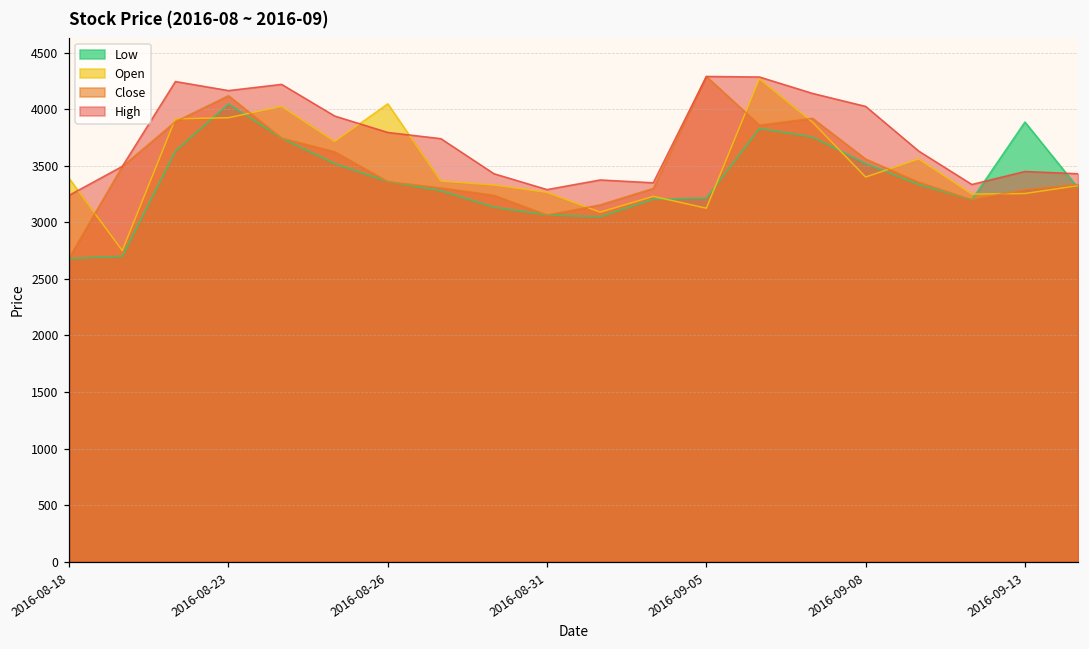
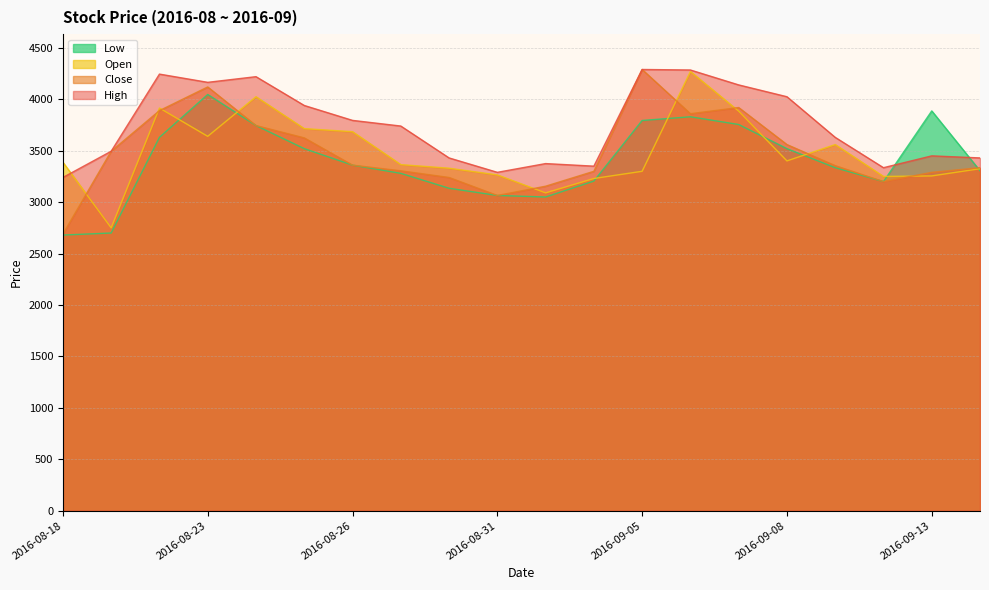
  {
    "Low": {
      "2016-08-23": 4050,
-     "2016-09-05": 3220,
+     "2016-09-05": 3790,
      "2016-09-08": 3520,
      "2016-09-13": 3890
    },
    "Open": {
      "2016-08-18": 3390,
-     "2016-08-23": 3930,
-     "2016-08-26": 4050,
+     "2016-08-23": 3640,
+     "2016-08-26": 3690,
      "2016-08-31": 3270,
-     "2016-09-05": 3130,
+     "2016-09-05": 3300,
      "2016-09-08": 3400,
      "2016-09-13": 3260
    }
  }
